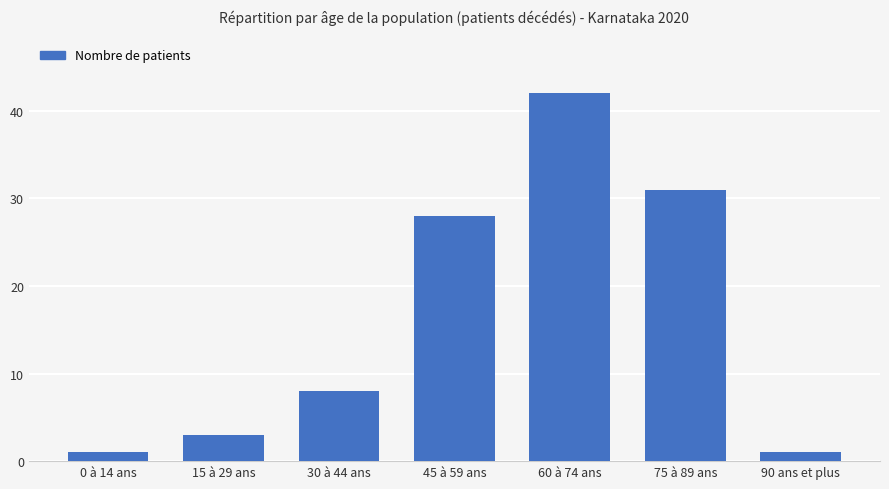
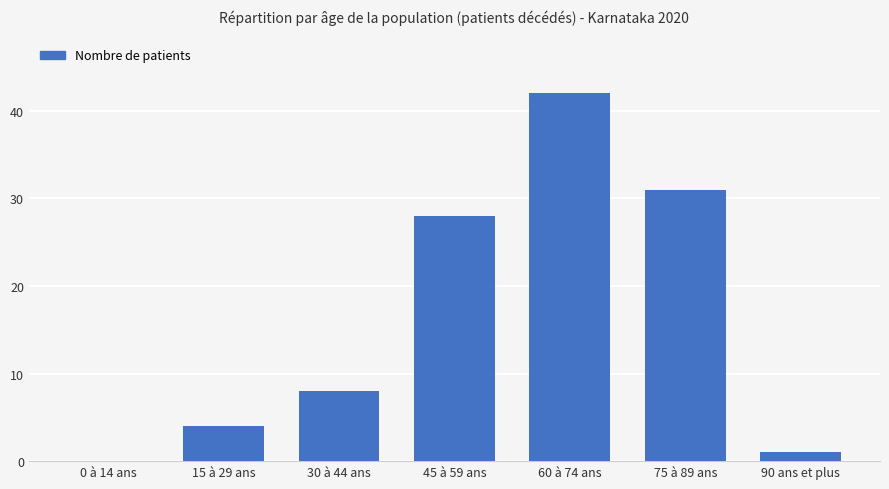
  {
-   "0 à 14 ans": 1,
-   "15 à 29 ans": 3,
+   "0 à 14 ans": 0,
+   "15 à 29 ans": 4,
    "30 à 44 ans": 8,
    "45 à 59 ans": 28,
    "60 à 74 ans": 42,
    "75 à 89 ans": 31,
    "90 ans et plus": 1
  }
